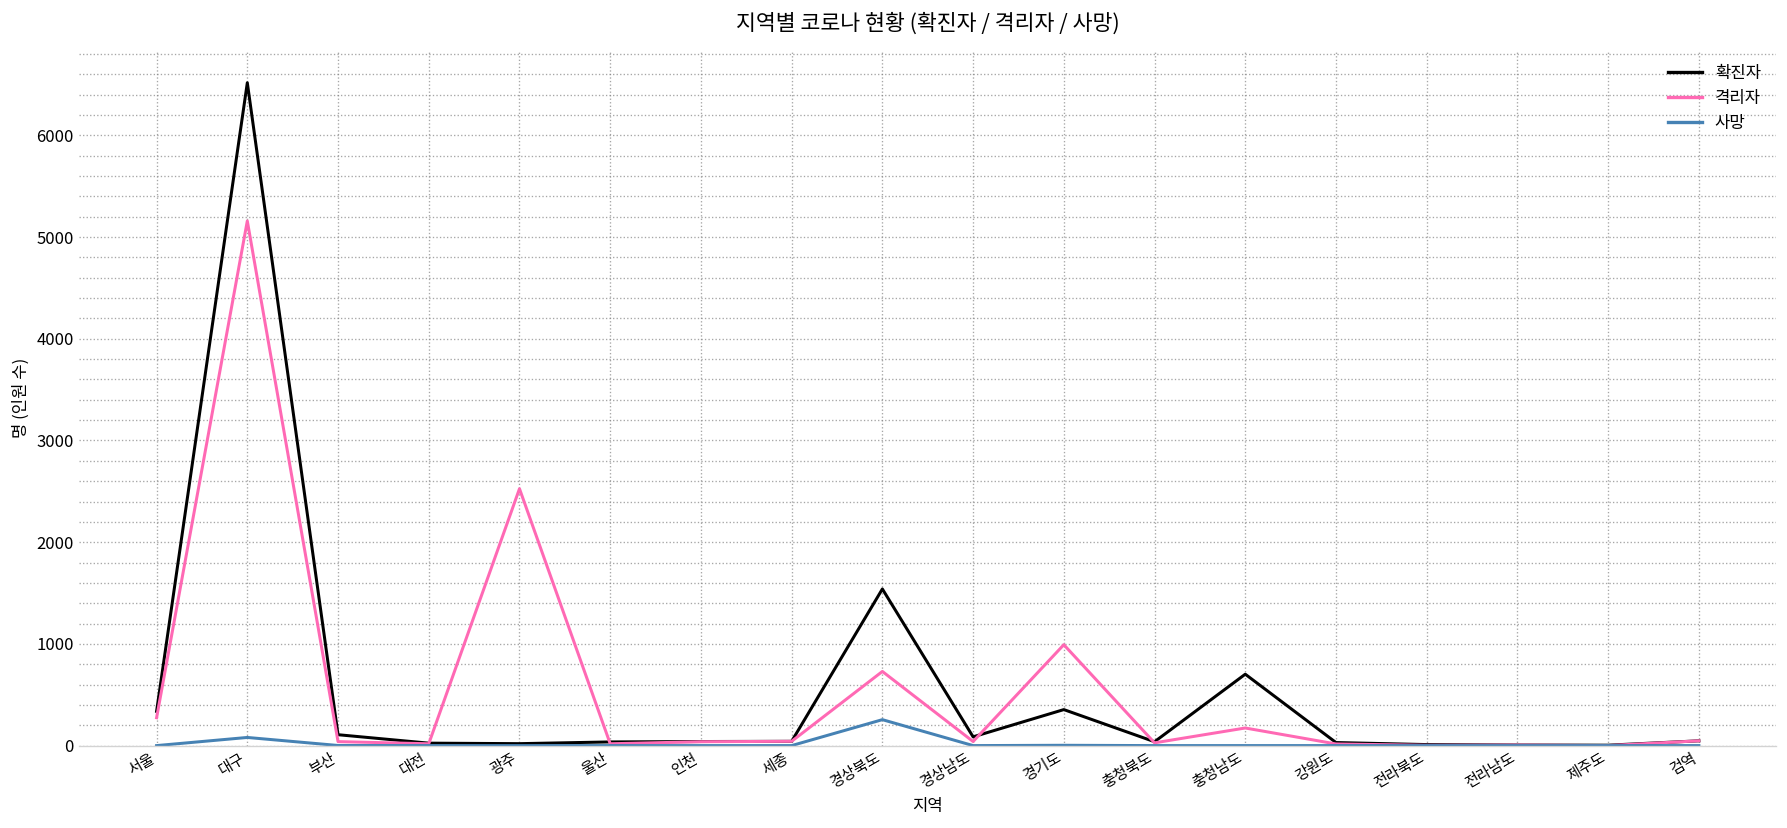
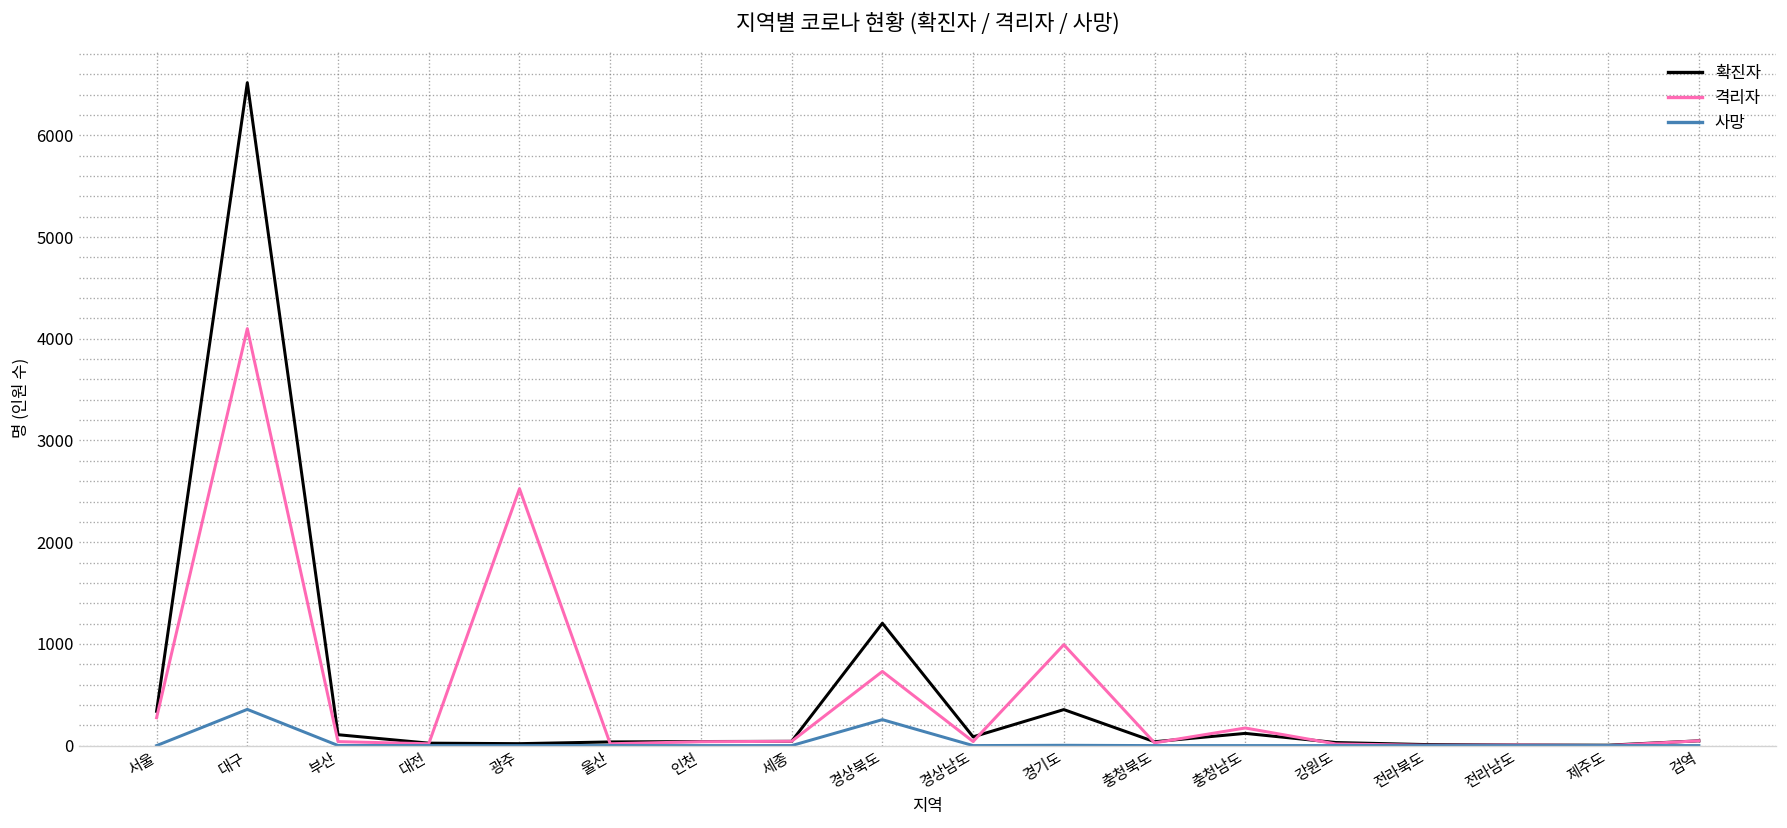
  {
    "확진자": {
      "서울": 300,
      "대구": 6500,
      "부산": 100,
-     "경상북도": 1500,
+     "경상북도": 1200,
      "경상남도": 100,
      "경기도": 400,
-     "충청남도": 700
+     "충청남도": 100
    },
    "격리자": {
      "서울": 300,
-     "대구": 5200,
+     "대구": 4100,
      "부산": 0,
      "광주": 2500,
      "경상북도": 700,
      "경상남도": 0,
      "경기도": 1000,
      "충청남도": 200
    },
    "사망": {
      "서울": 0,
-     "대구": 100,
+     "대구": 400,
      "부산": 0,
      "인천": 0,
      "세종": 0,
      "경상북도": 300,
      "경상남도": 0,
      "경기도": 0,
      "충청남도": 0,
      "검역": 0
    }
  }
